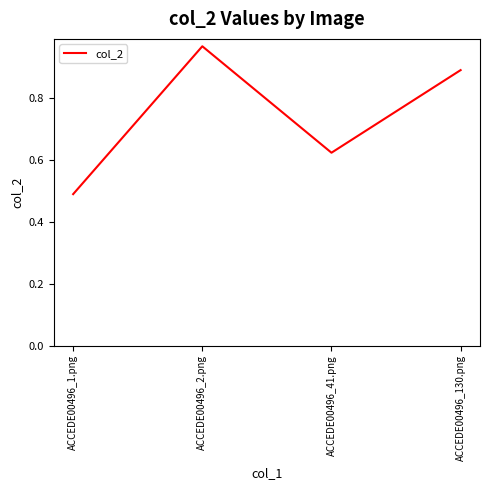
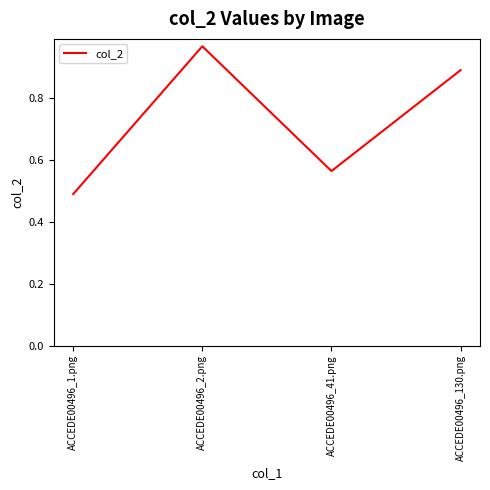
  {
    "ACCEDE00496_1.png": 0.49,
    "ACCEDE00496_2.png": 0.97,
-   "ACCEDE00496_41.png": 0.62,
+   "ACCEDE00496_41.png": 0.56,
    "ACCEDE00496_130.png": 0.89
  }
